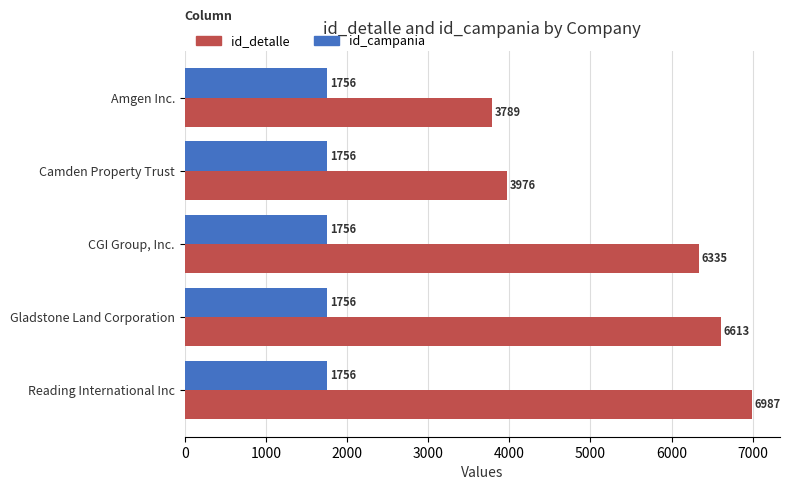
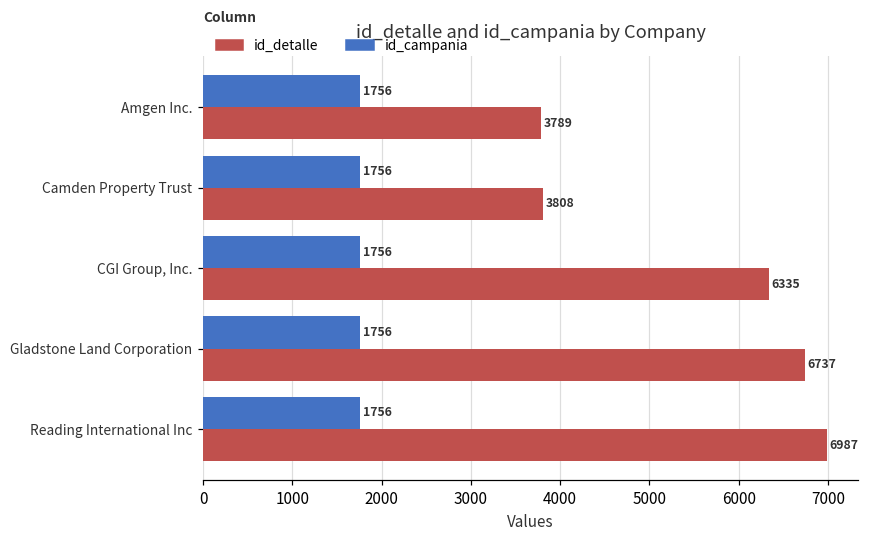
  {
    "id_detalle": {
      "Amgen Inc.": 3789,
-     "Camden Property Trust": 3976,
+     "Camden Property Trust": 3808,
      "CGI Group, Inc.": 6335,
-     "Gladstone Land Corporation": 6613,
+     "Gladstone Land Corporation": 6737,
      "Reading International Inc": 6987
    },
    "id_campania": {
      "Amgen Inc.": 1756,
      "Camden Property Trust": 1756,
      "CGI Group, Inc.": 1756,
      "Gladstone Land Corporation": 1756,
      "Reading International Inc": 1756
    }
  }
